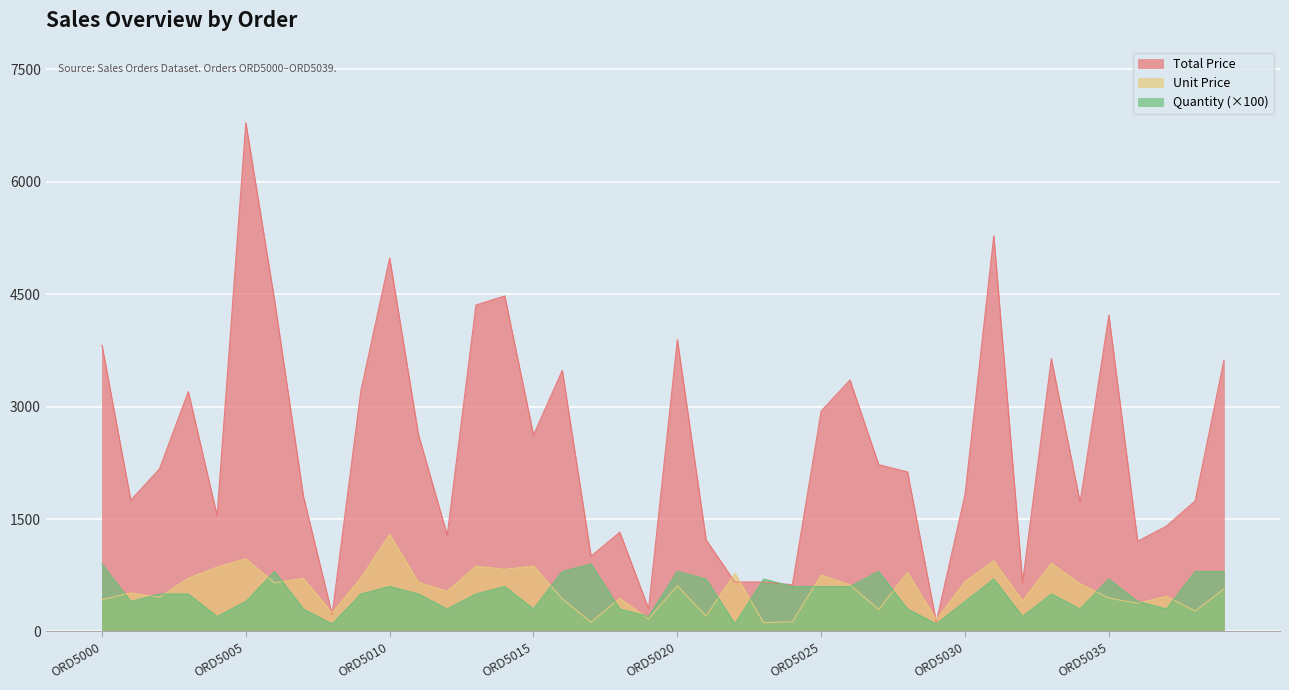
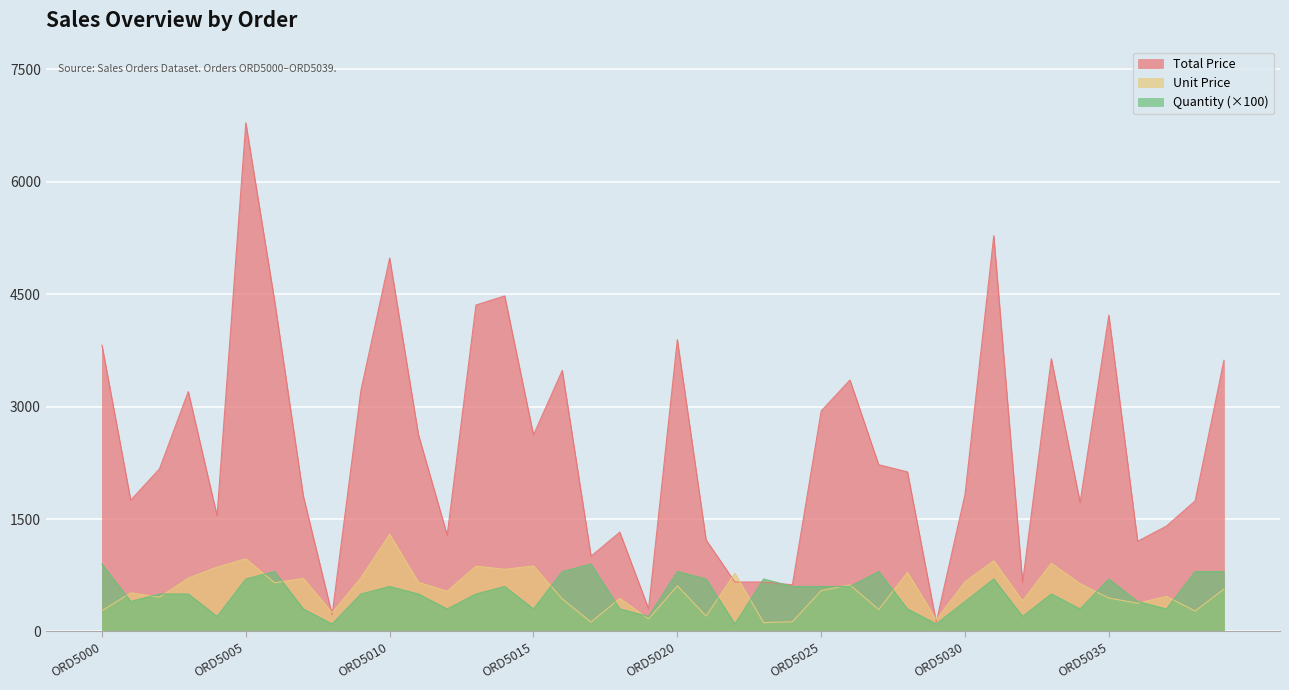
  {
    "Total Price": {
      "ORD5000": 3800,
      "ORD5005": 6800,
      "ORD5010": 5000,
      "ORD5015": 2600,
      "ORD5020": 3900,
      "ORD5025": 2900,
      "ORD5030": 1800,
      "ORD5035": 4200
    },
    "Unit Price": {
-     "ORD5000": 400,
+     "ORD5000": 300,
      "ORD5005": 1000,
      "ORD5010": 1300,
      "ORD5015": 900,
      "ORD5020": 600,
-     "ORD5025": 800,
+     "ORD5025": 500,
      "ORD5030": 700,
      "ORD5035": 400
    },
    "Quantity (×100)": {
      "ORD5000": 900,
-     "ORD5005": 400,
+     "ORD5005": 700,
      "ORD5010": 600,
      "ORD5015": 300,
      "ORD5020": 800,
      "ORD5025": 600,
      "ORD5030": 400,
      "ORD5035": 700
    }
  }
